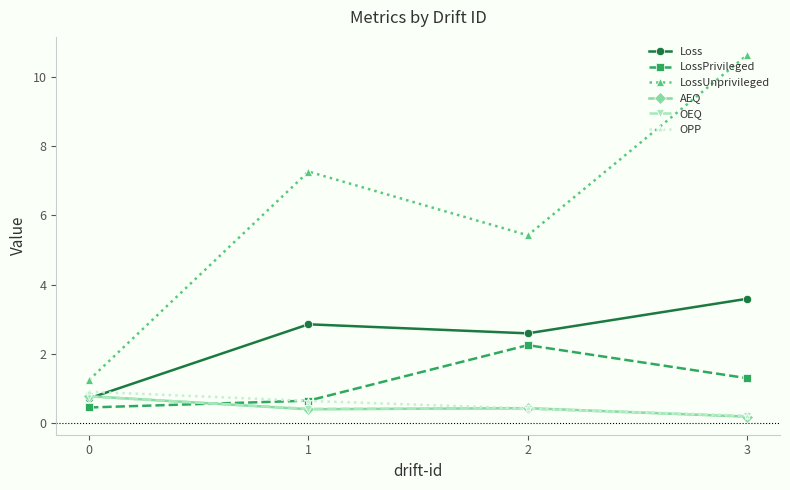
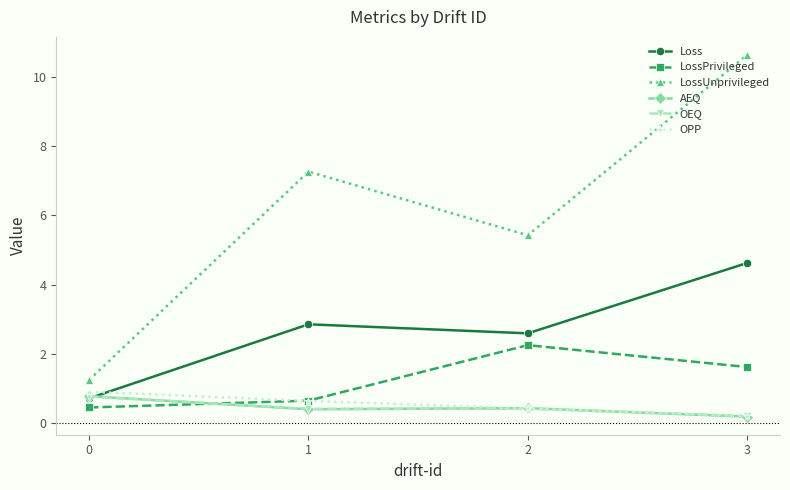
  {
    "Loss": {
      "1": 2.9,
      "2": 2.6,
-     "3": 3.6
+     "3": 4.6
    },
    "LossPrivileged": {
      "0": 0.4,
      "2": 2.2,
-     "3": 1.3
+     "3": 1.6
    }
  }
